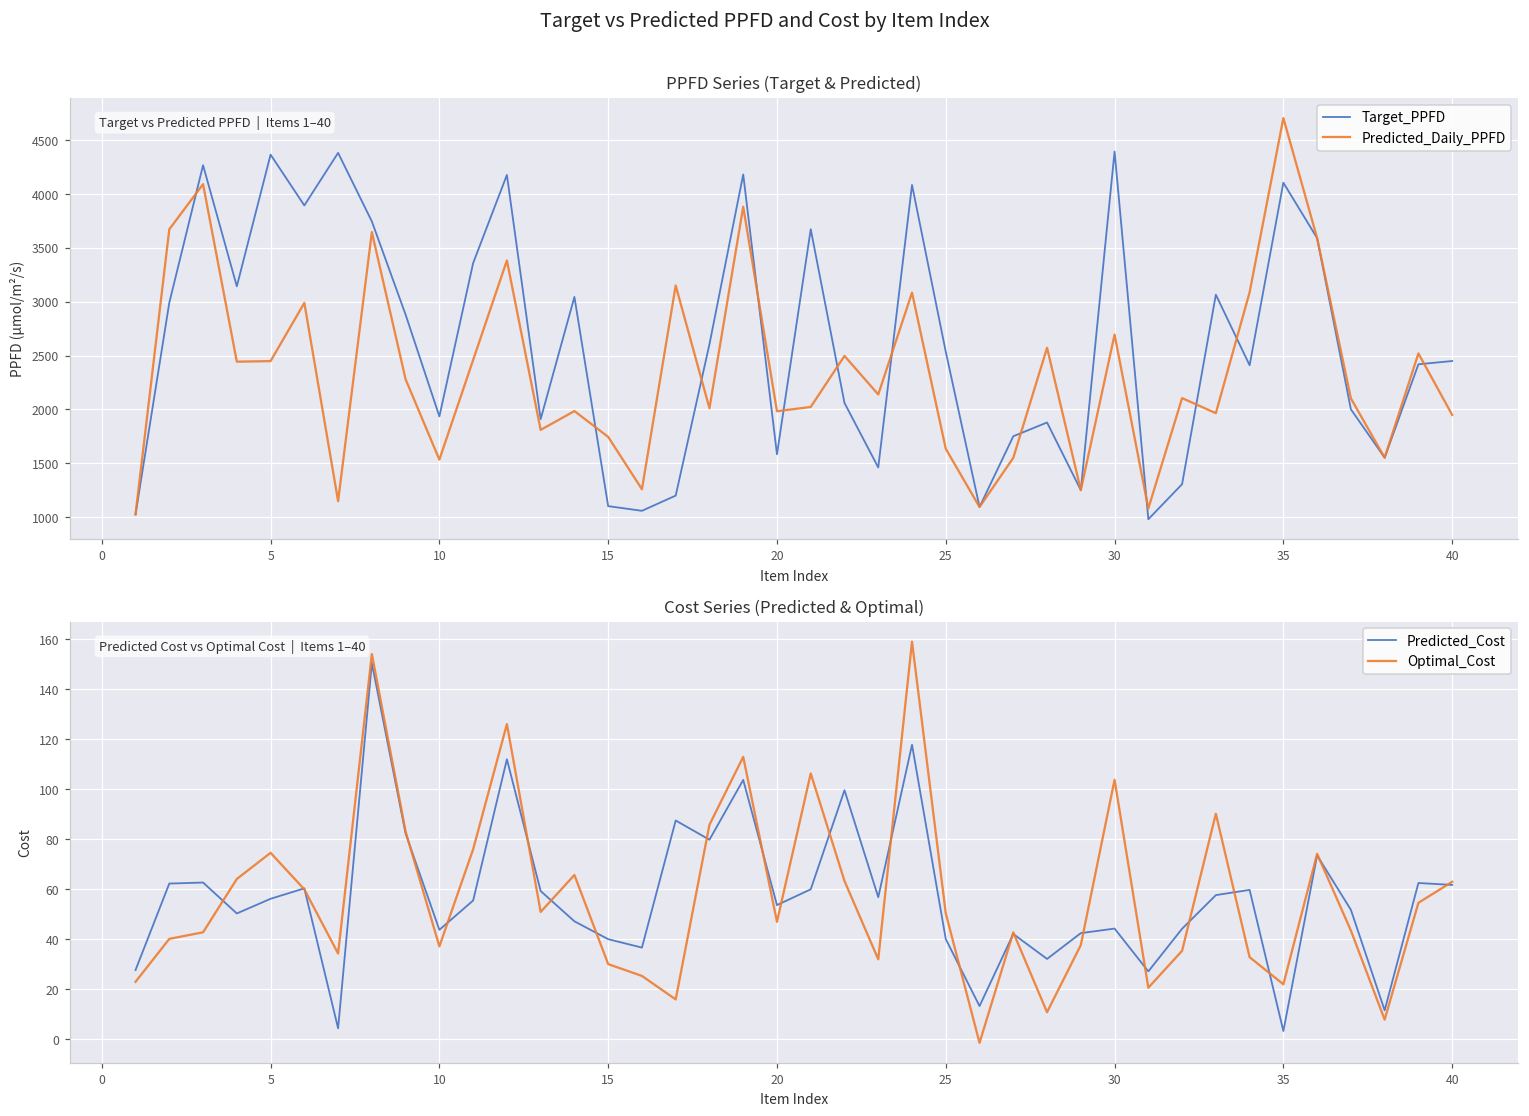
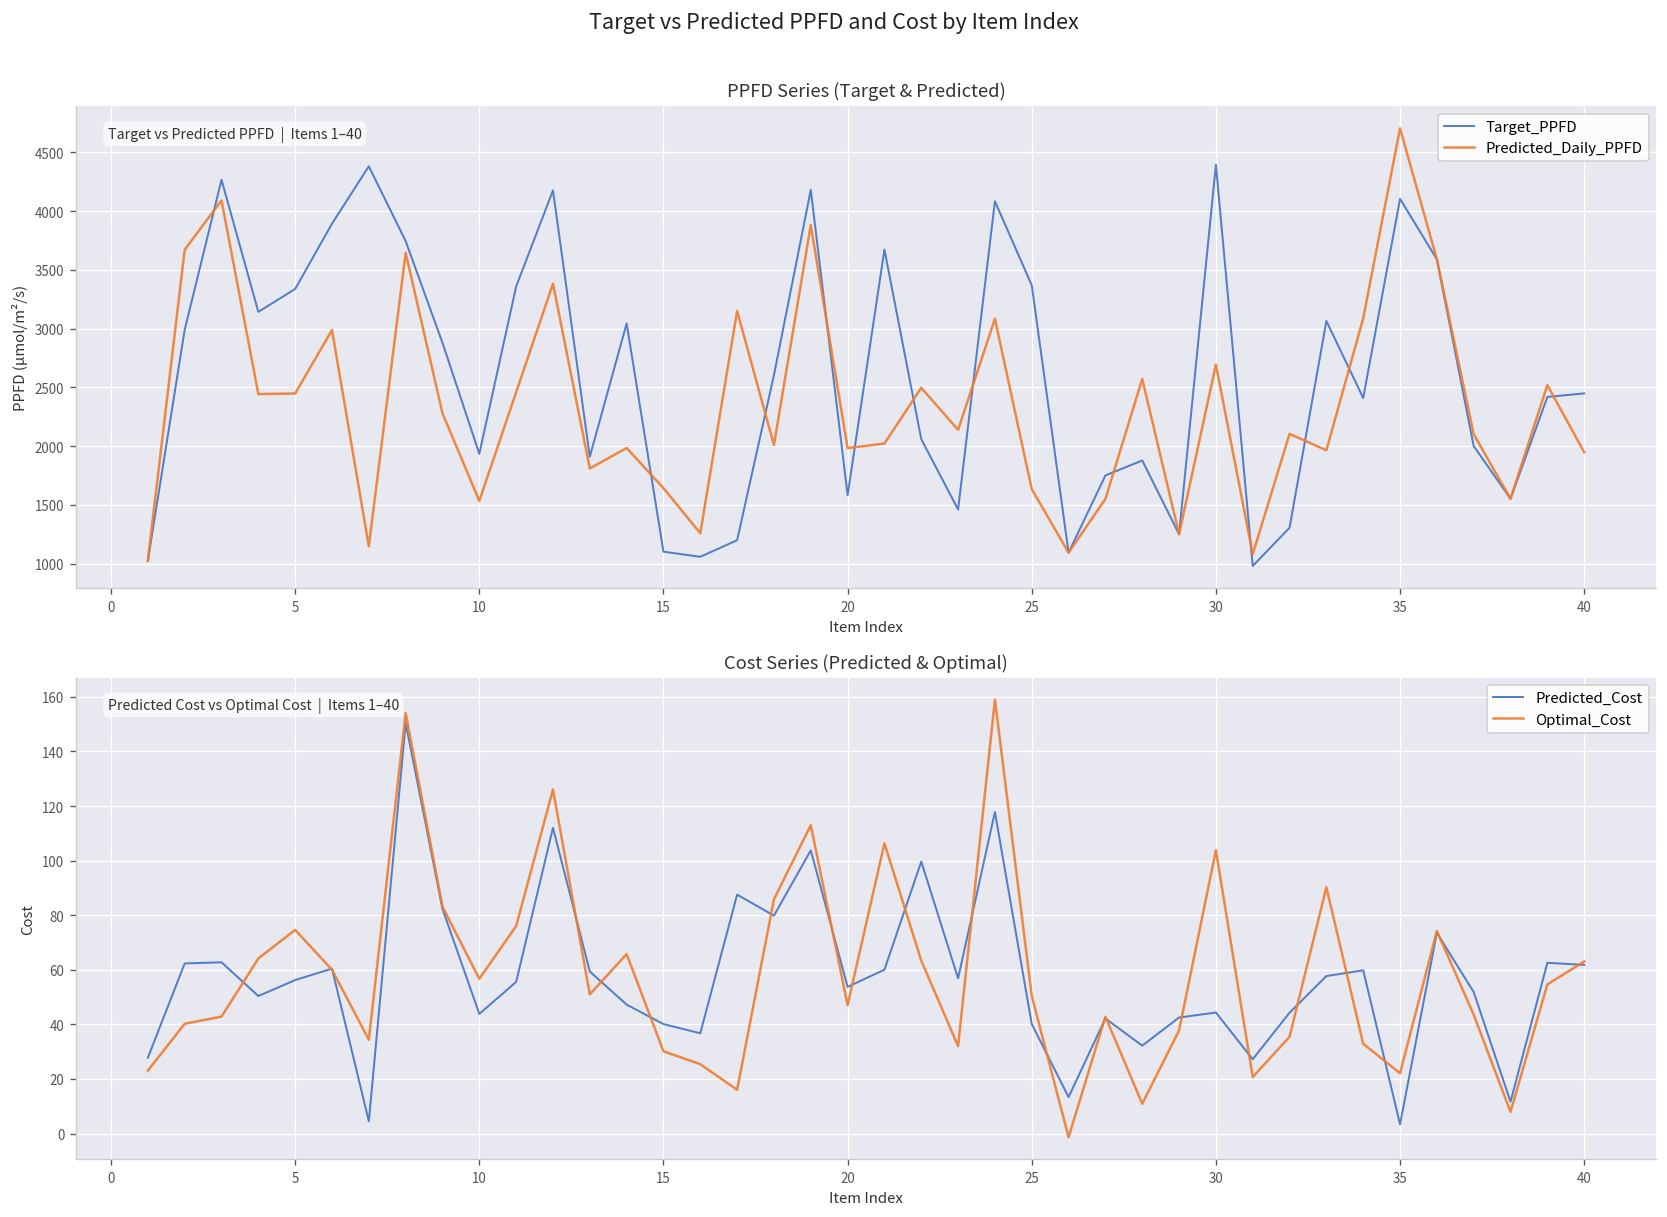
  {
    "PPFD Series (Target & Predicted)": {
      "Target_PPFD": {
-       "5": 4400,
+       "5": 3300,
        "10": 1900,
        "15": 1100,
        "20": 1600,
-       "25": 2500,
+       "25": 3400,
        "30": 4400,
        "35": 4100,
        "40": 2400
      },
      "Predicted_Daily_PPFD": {
        "5": 2400,
        "10": 1500,
-       "15": 1700,
+       "15": 1600,
        "20": 2000,
        "25": 1600,
        "30": 2700,
        "35": 4700,
        "40": 1900
      }
    },
    "Cost Series (Predicted & Optimal)": {
      "Predicted_Cost": {
        "5": 56,
        "10": 44,
        "15": 40,
        "20": 54,
        "25": 40,
        "30": 44,
        "35": 3,
        "40": 62
      },
      "Optimal_Cost": {
        "5": 75,
-       "10": 37,
+       "10": 57,
        "15": 30,
        "20": 47,
        "25": 50,
        "30": 104,
        "35": 22,
        "40": 63
      }
    }
  }
